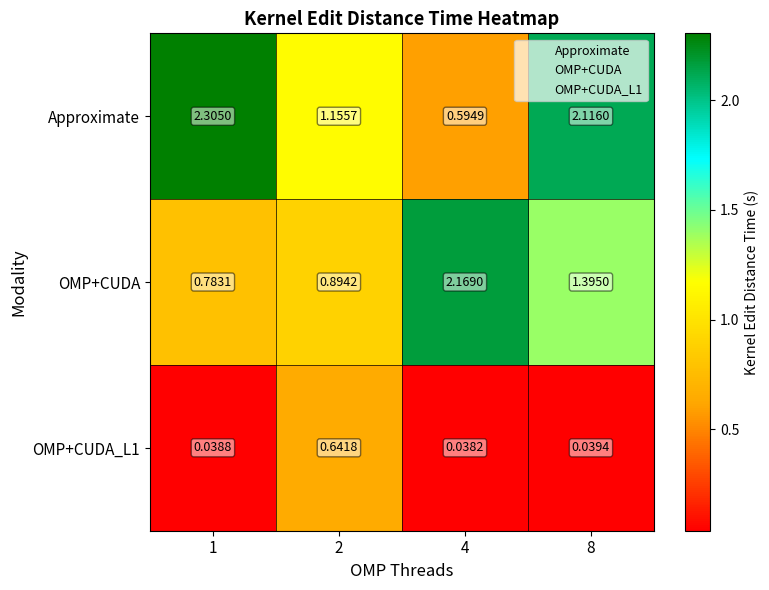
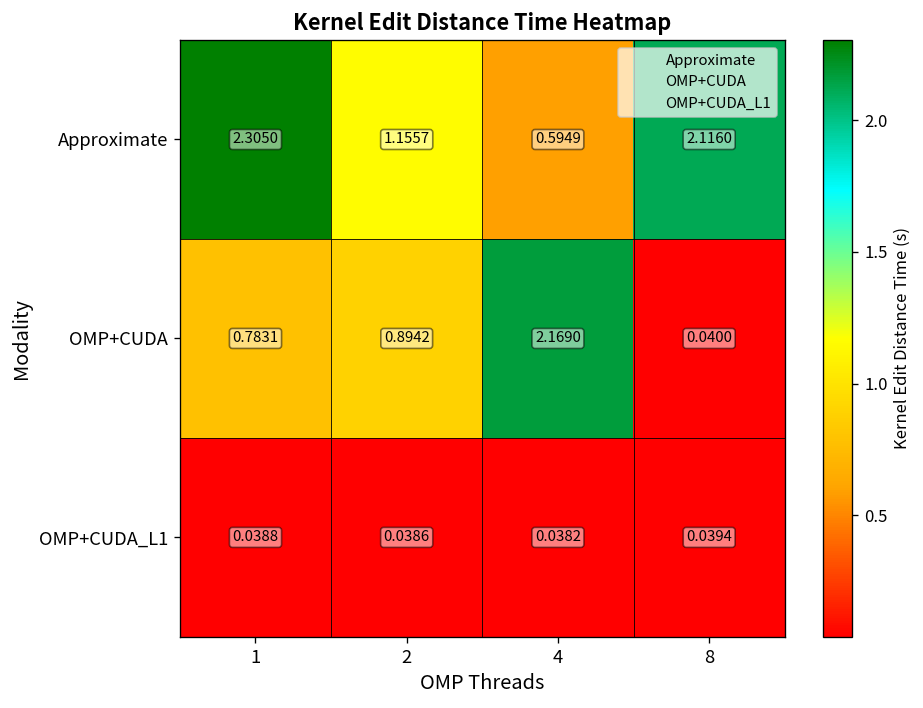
  {
    "OMP+CUDA": {
-     "8": 1.3950
+     "8": 0.0400
    },
    "OMP+CUDA_L1": {
-     "2": 0.6418
+     "2": 0.0386
    }
  }
